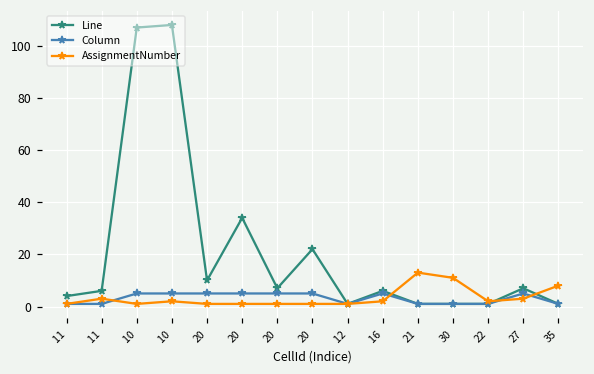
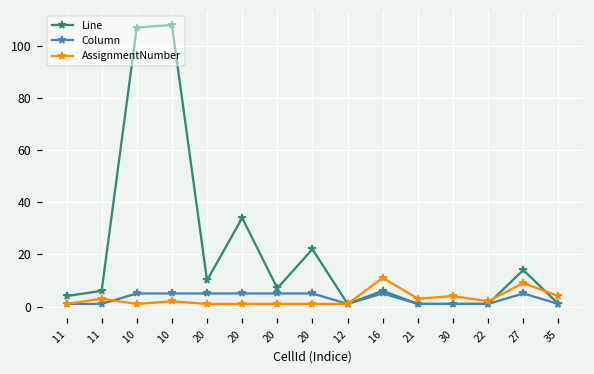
  {
    "Line": {
-     "27": 7
+     "27": 14
    },
    "Column": {
      "27": 5
    },
    "AssignmentNumber": {
-     "16": 2,
-     "21": 13,
-     "30": 11,
-     "27": 3,
-     "35": 8
+     "16": 11,
+     "21": 3,
+     "30": 4,
+     "27": 9,
+     "35": 4
    }
  }
